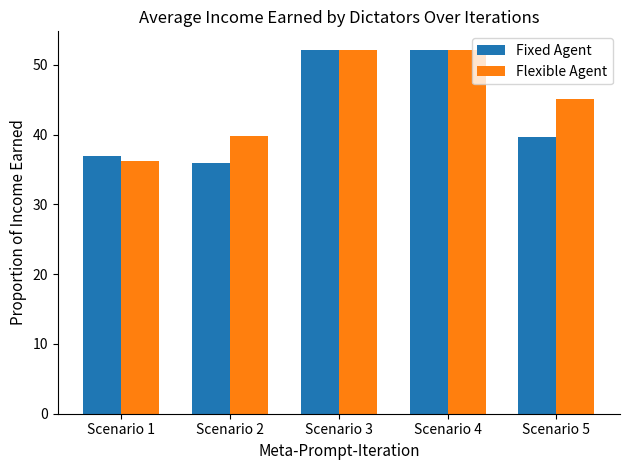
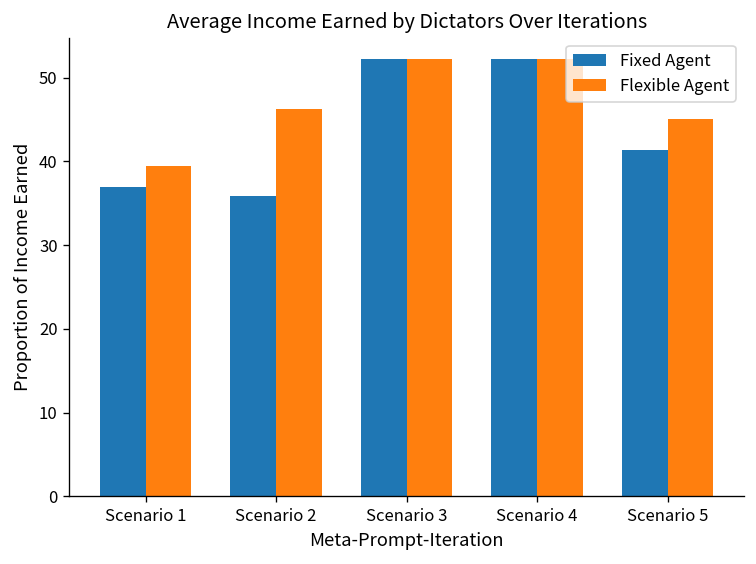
  {
    "Fixed Agent": {
      "Scenario 1": 37,
      "Scenario 2": 36,
      "Scenario 3": 52,
      "Scenario 4": 52,
-     "Scenario 5": 40
+     "Scenario 5": 41
    },
    "Flexible Agent": {
-     "Scenario 1": 36,
-     "Scenario 2": 40,
+     "Scenario 1": 39,
+     "Scenario 2": 46,
      "Scenario 3": 52,
      "Scenario 4": 52,
      "Scenario 5": 45
    }
  }
